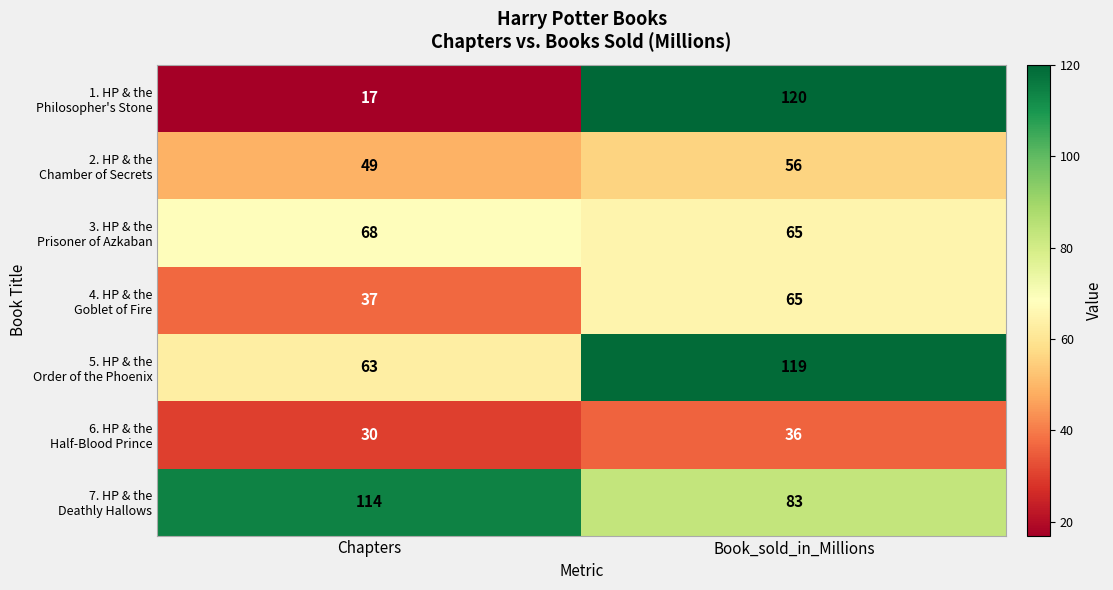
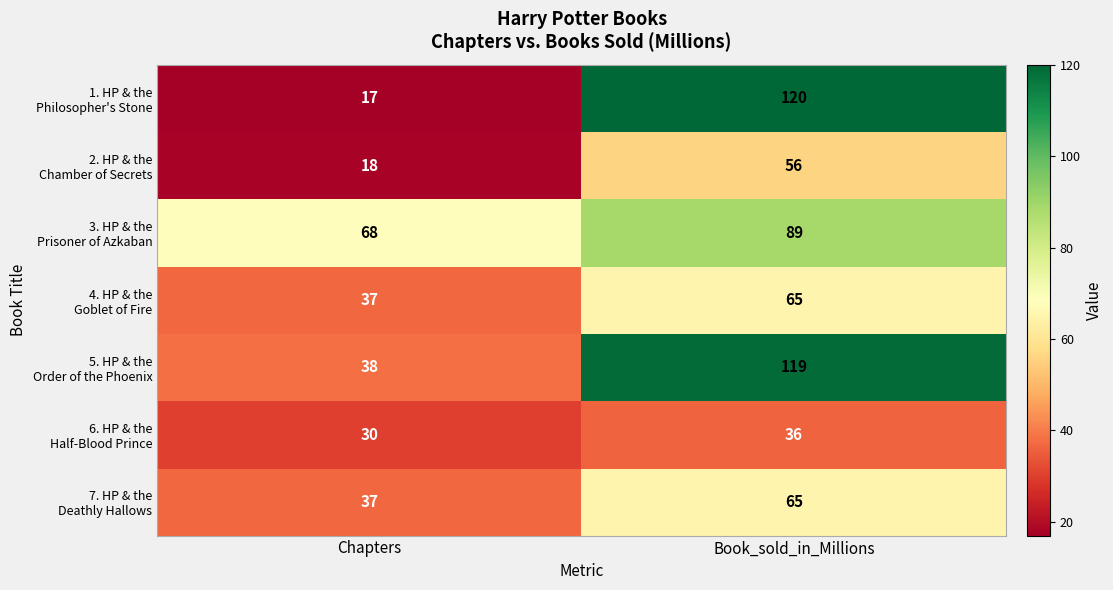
  {
    "1. HP & the Philosopher's Stone": {
      "Chapters": 17,
      "Book_sold_in_Millions": 120
    },
    "2. HP & the Chamber of Secrets": {
-     "Chapters": 49,
+     "Chapters": 18,
      "Book_sold_in_Millions": 56
    },
    "3. HP & the Prisoner of Azkaban": {
      "Chapters": 68,
-     "Book_sold_in_Millions": 65
+     "Book_sold_in_Millions": 89
    },
    "4. HP & the Goblet of Fire": {
      "Chapters": 37,
      "Book_sold_in_Millions": 65
    },
    "5. HP & the Order of the Phoenix": {
-     "Chapters": 63,
+     "Chapters": 38,
      "Book_sold_in_Millions": 119
    },
    "6. HP & the Half-Blood Prince": {
      "Chapters": 30,
      "Book_sold_in_Millions": 36
    },
    "7. HP & the Deathly Hallows": {
-     "Chapters": 114,
-     "Book_sold_in_Millions": 83
+     "Chapters": 37,
+     "Book_sold_in_Millions": 65
    }
  }
